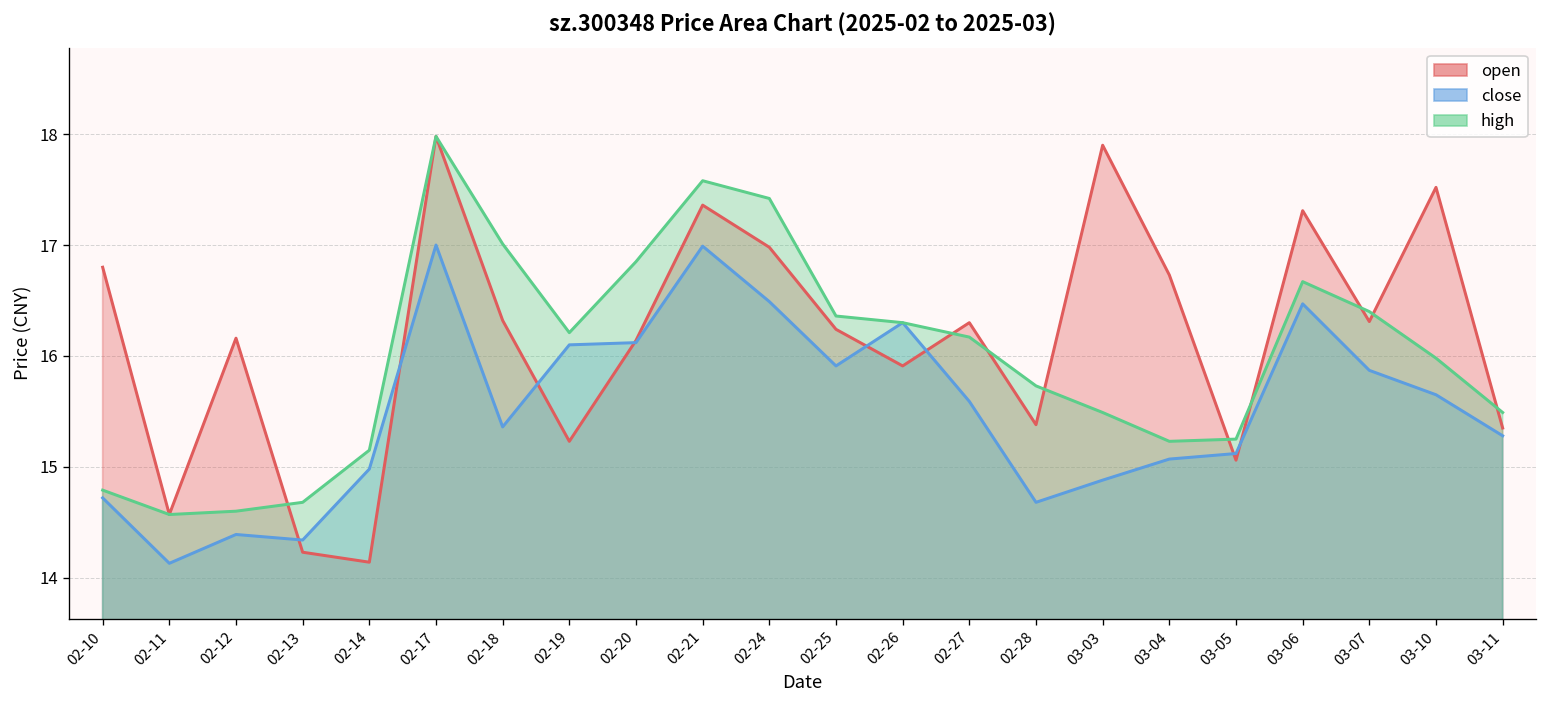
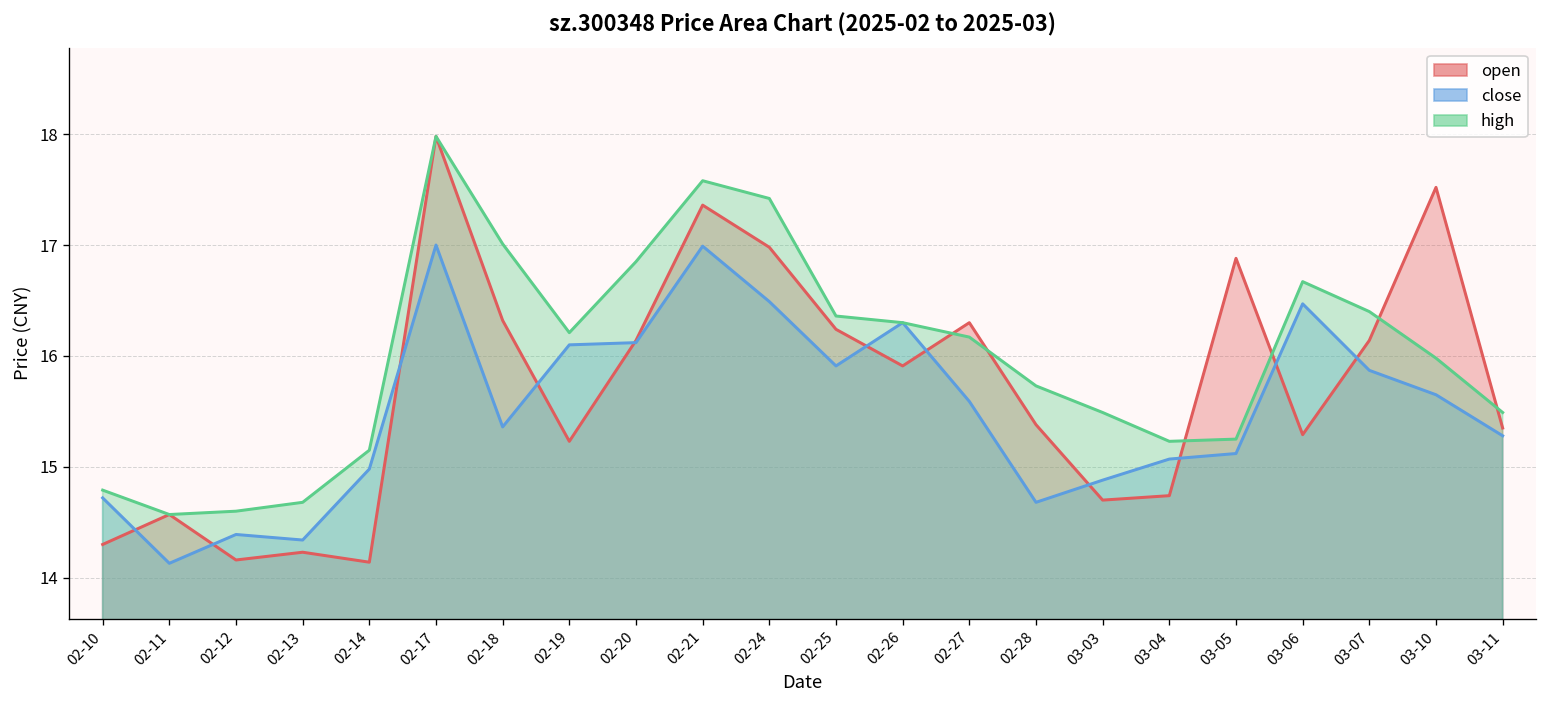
  {
    "open": {
-     "02-10": 16.8,
-     "02-12": 16.2,
+     "02-10": 14.3,
+     "02-12": 14.2,
      "02-13": 14.2,
      "02-14": 14.1,
      "02-18": 16.3,
      "02-19": 15.2,
      "02-21": 17.4,
      "02-24": 17.0,
      "02-25": 16.2,
      "02-26": 15.9,
      "02-27": 16.3,
      "02-28": 15.4,
-     "03-03": 17.9,
-     "03-04": 16.7,
-     "03-05": 15.1,
-     "03-06": 17.3,
-     "03-07": 16.3,
+     "03-03": 14.7,
+     "03-04": 14.7,
+     "03-05": 16.9,
+     "03-06": 15.3,
+     "03-07": 16.1,
      "03-10": 17.5,
      "03-11": 15.4
    }
  }
